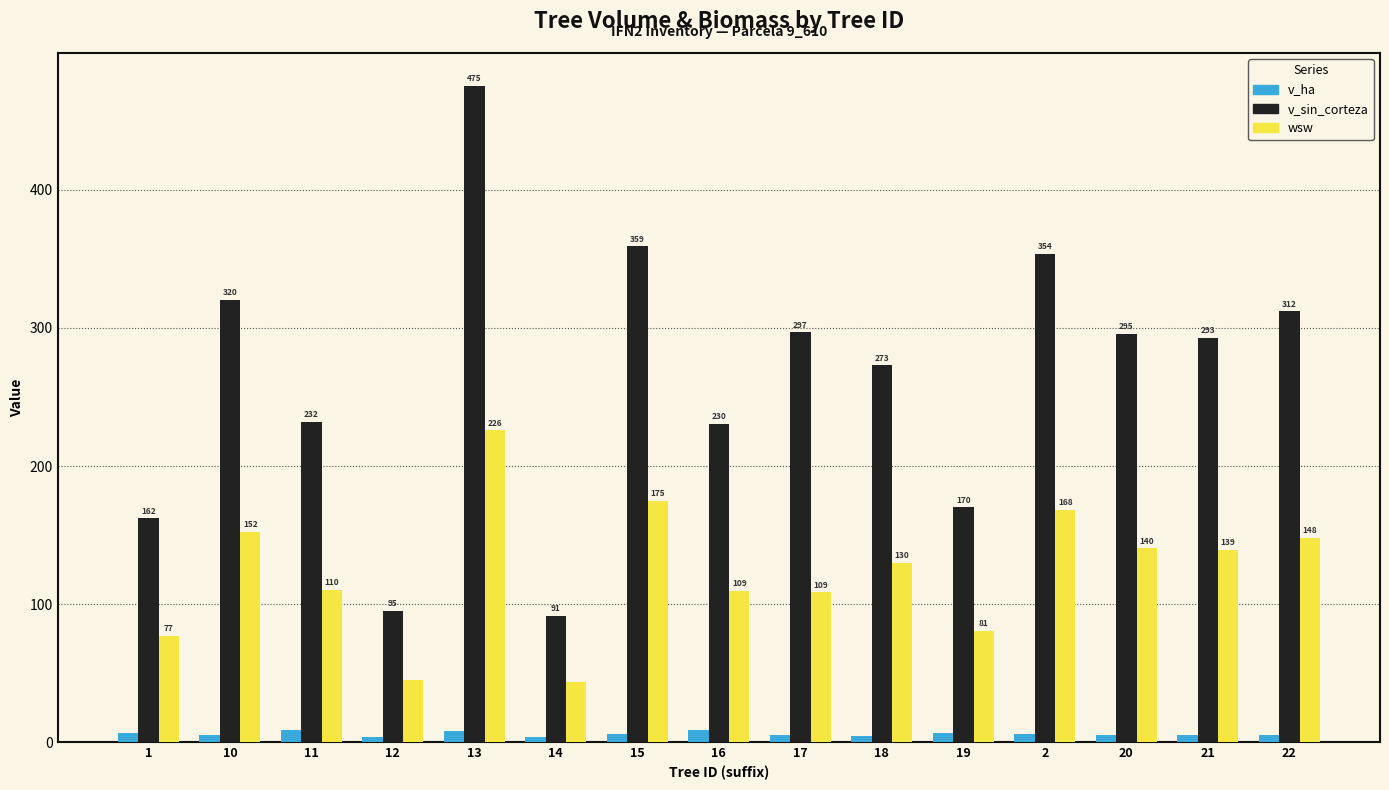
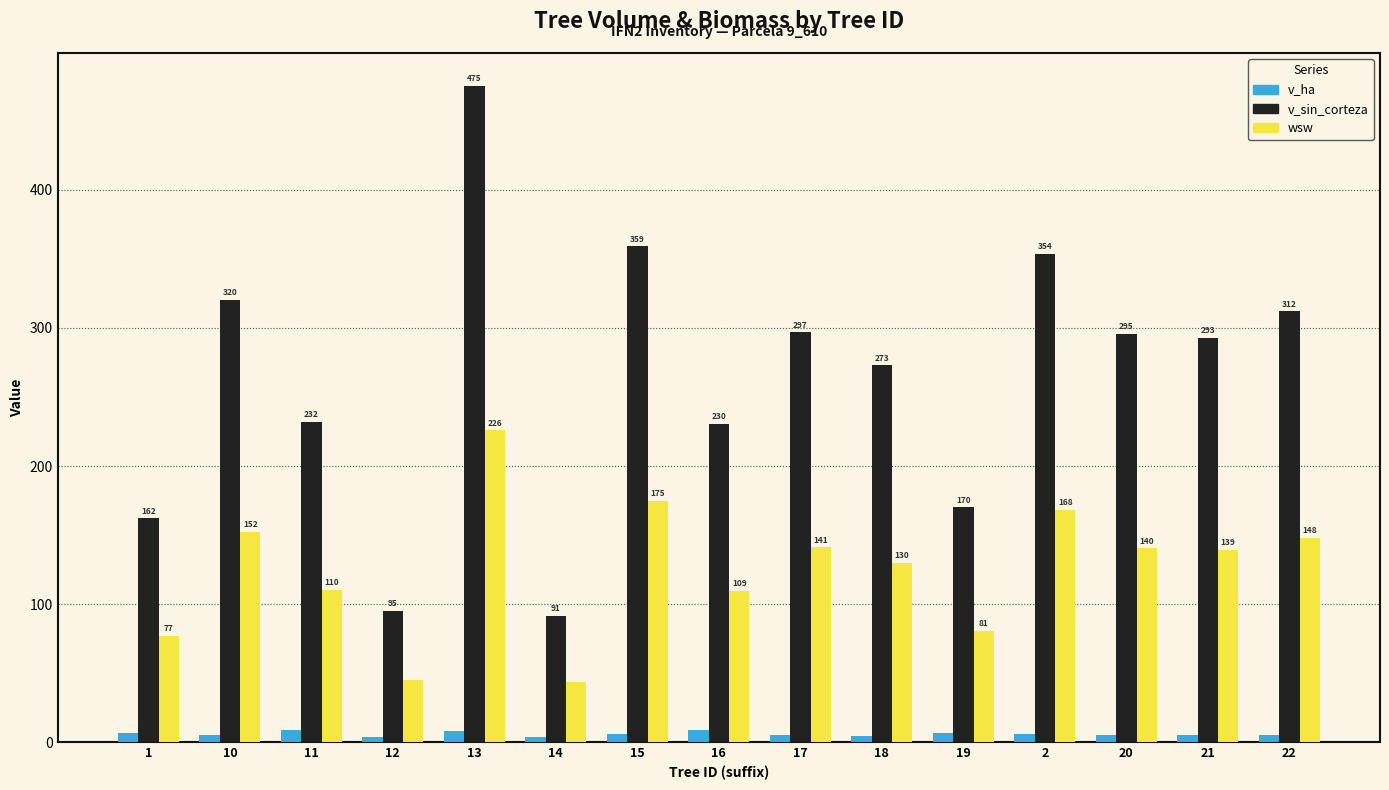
  {
    "v_ha": {
      "1": 7,
      "10": 5,
      "11": 9,
      "12": 4,
      "13": 8,
      "14": 4,
      "15": 6,
      "16": 9,
      "17": 5,
      "18": 5,
      "19": 7,
      "2": 6,
      "20": 5,
      "21": 5,
      "22": 5
    },
    "v_sin_corteza": {
      "1": 162,
      "10": 320,
      "11": 232,
      "12": 95,
      "13": 475,
      "14": 91,
      "15": 359,
      "16": 230,
      "17": 297,
      "18": 273,
      "19": 170,
      "2": 354,
      "20": 295,
      "21": 293,
      "22": 312
    },
    "wsw": {
      "1": 77,
      "10": 152,
      "11": 110,
      "13": 226,
      "15": 175,
      "16": 109,
-     "17": 109,
+     "17": 141,
      "18": 130,
      "19": 81,
      "2": 168,
      "20": 140,
      "21": 139,
      "22": 148
    }
  }
